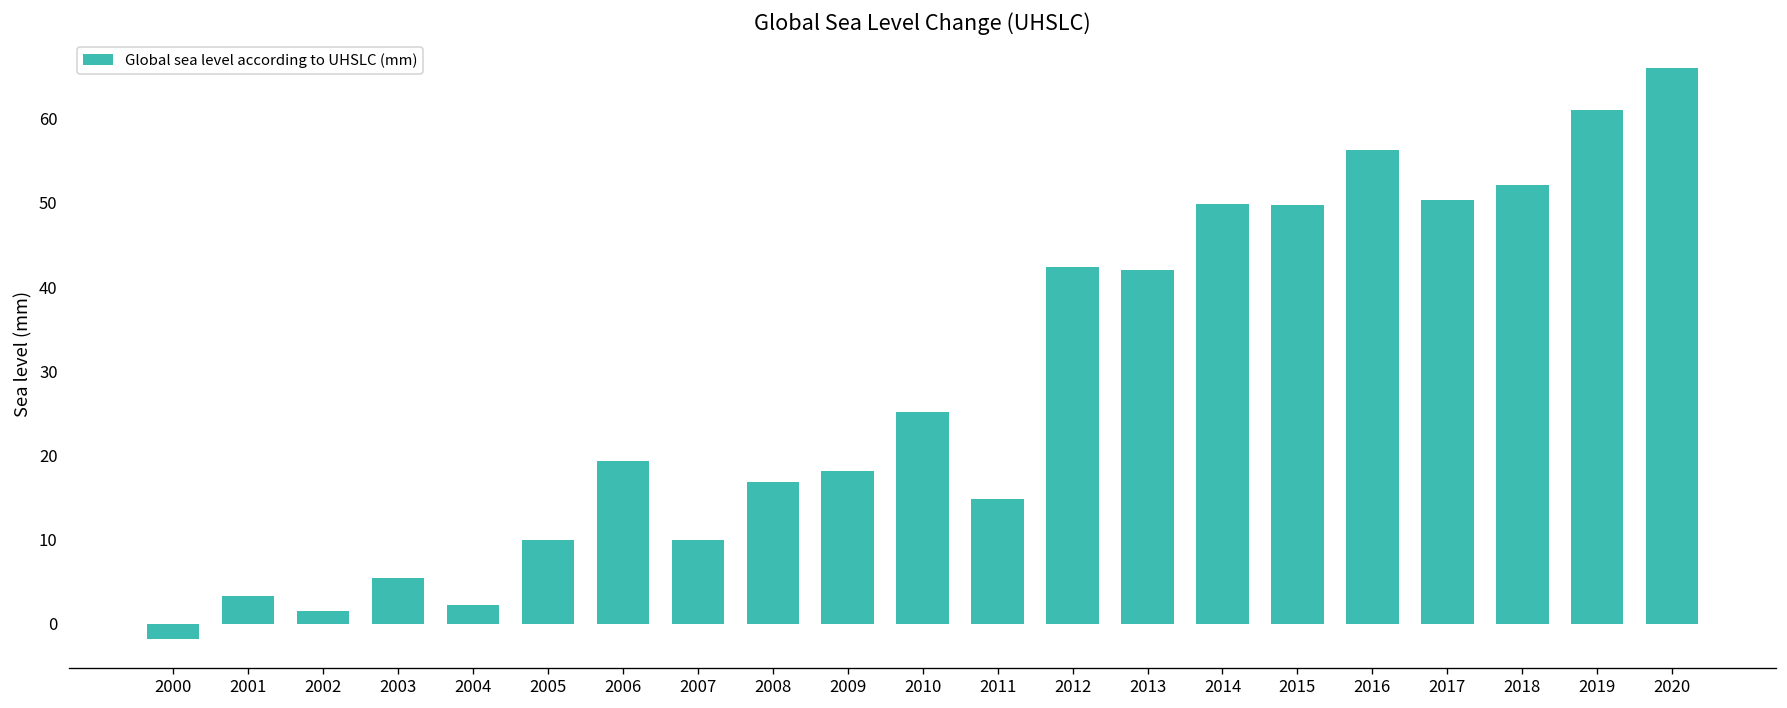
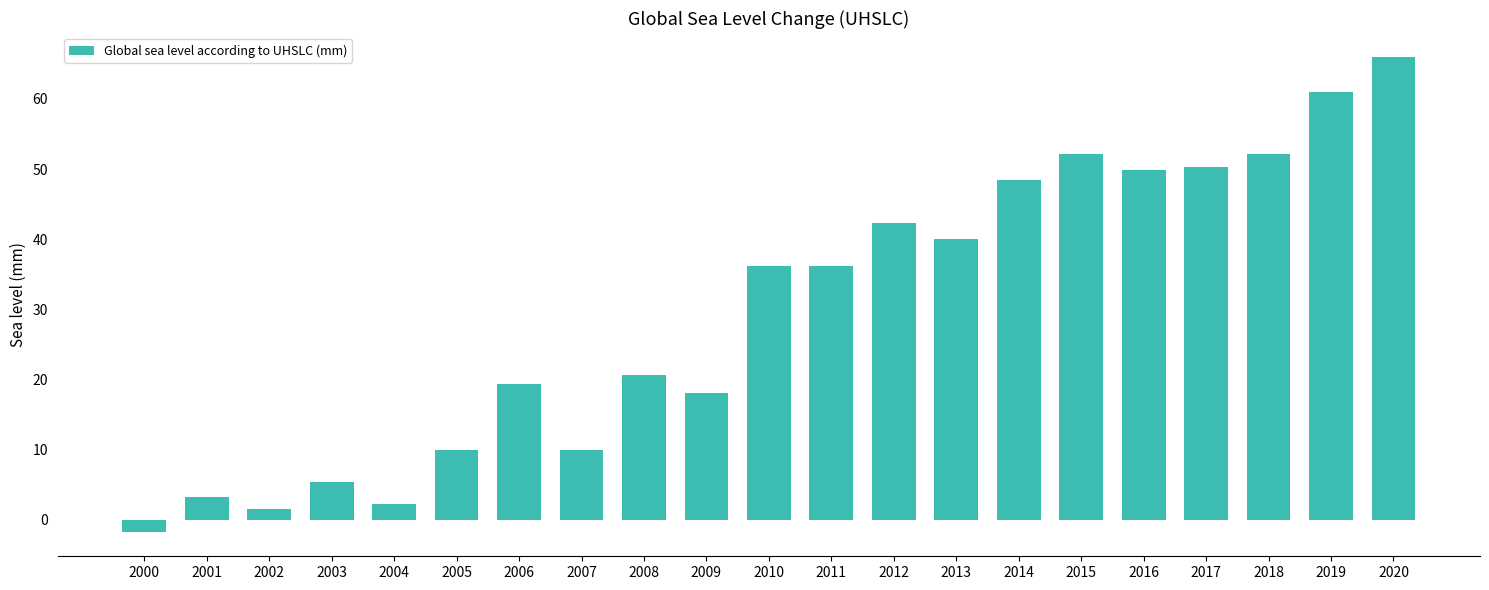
  {
    "2000": -2,
    "2001": 3,
    "2002": 2,
    "2003": 5,
    "2004": 2,
    "2005": 10,
    "2006": 19,
    "2007": 10,
-   "2008": 17,
+   "2008": 21,
    "2009": 18,
-   "2010": 25,
-   "2011": 15,
+   "2010": 36,
+   "2011": 36,
    "2012": 42,
-   "2013": 42,
-   "2014": 50,
-   "2015": 50,
-   "2016": 56,
+   "2013": 40,
+   "2014": 48,
+   "2015": 52,
+   "2016": 50,
    "2017": 50,
    "2018": 52,
    "2019": 61,
    "2020": 66
  }
